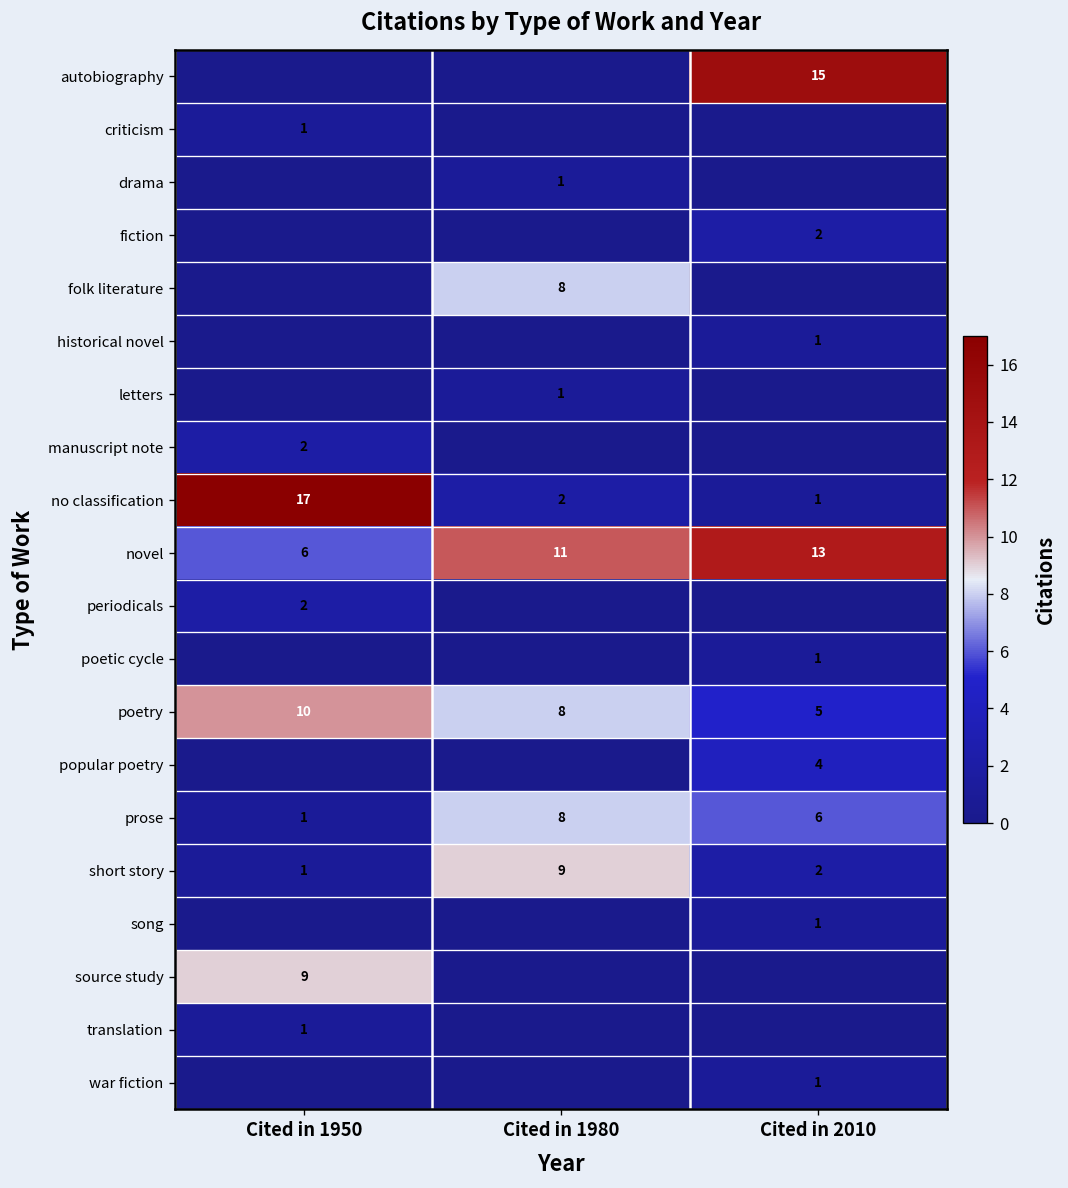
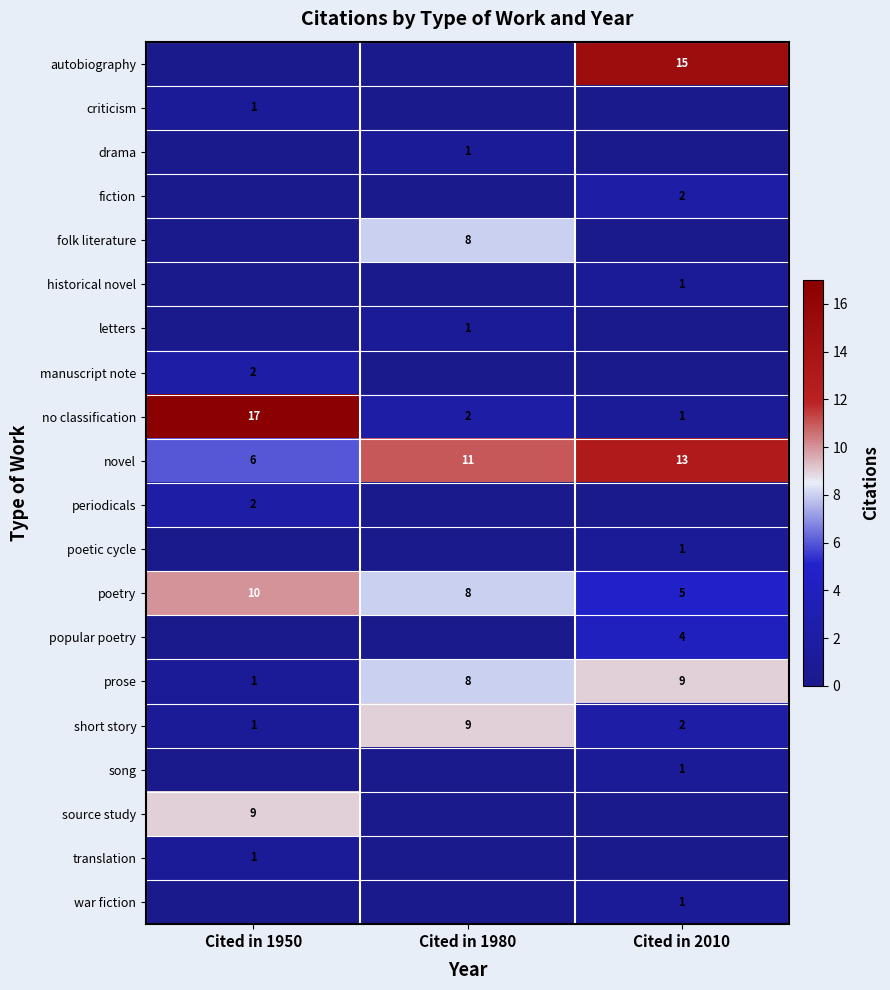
  {
    "autobiography": {
      "Cited in 2010": 15
    },
    "criticism": {
      "Cited in 1950": 1
    },
    "drama": {
      "Cited in 1980": 1
    },
    "fiction": {
      "Cited in 2010": 2
    },
    "folk literature": {
      "Cited in 1980": 8
    },
    "historical novel": {
      "Cited in 2010": 1
    },
    "letters": {
      "Cited in 1980": 1
    },
    "manuscript note": {
      "Cited in 1950": 2
    },
    "no classification": {
      "Cited in 1950": 17,
      "Cited in 1980": 2,
      "Cited in 2010": 1
    },
    "novel": {
      "Cited in 1950": 6,
      "Cited in 1980": 11,
      "Cited in 2010": 13
    },
    "periodicals": {
      "Cited in 1950": 2
    },
    "poetic cycle": {
      "Cited in 2010": 1
    },
    "poetry": {
      "Cited in 1950": 10,
      "Cited in 1980": 8,
      "Cited in 2010": 5
    },
    "popular poetry": {
      "Cited in 2010": 4
    },
    "prose": {
      "Cited in 1950": 1,
      "Cited in 1980": 8,
-     "Cited in 2010": 6
+     "Cited in 2010": 9
    },
    "short story": {
      "Cited in 1950": 1,
      "Cited in 1980": 9,
      "Cited in 2010": 2
    },
    "song": {
      "Cited in 2010": 1
    },
    "source study": {
      "Cited in 1950": 9
    },
    "translation": {
      "Cited in 1950": 1
    },
    "war fiction": {
      "Cited in 2010": 1
    }
  }
